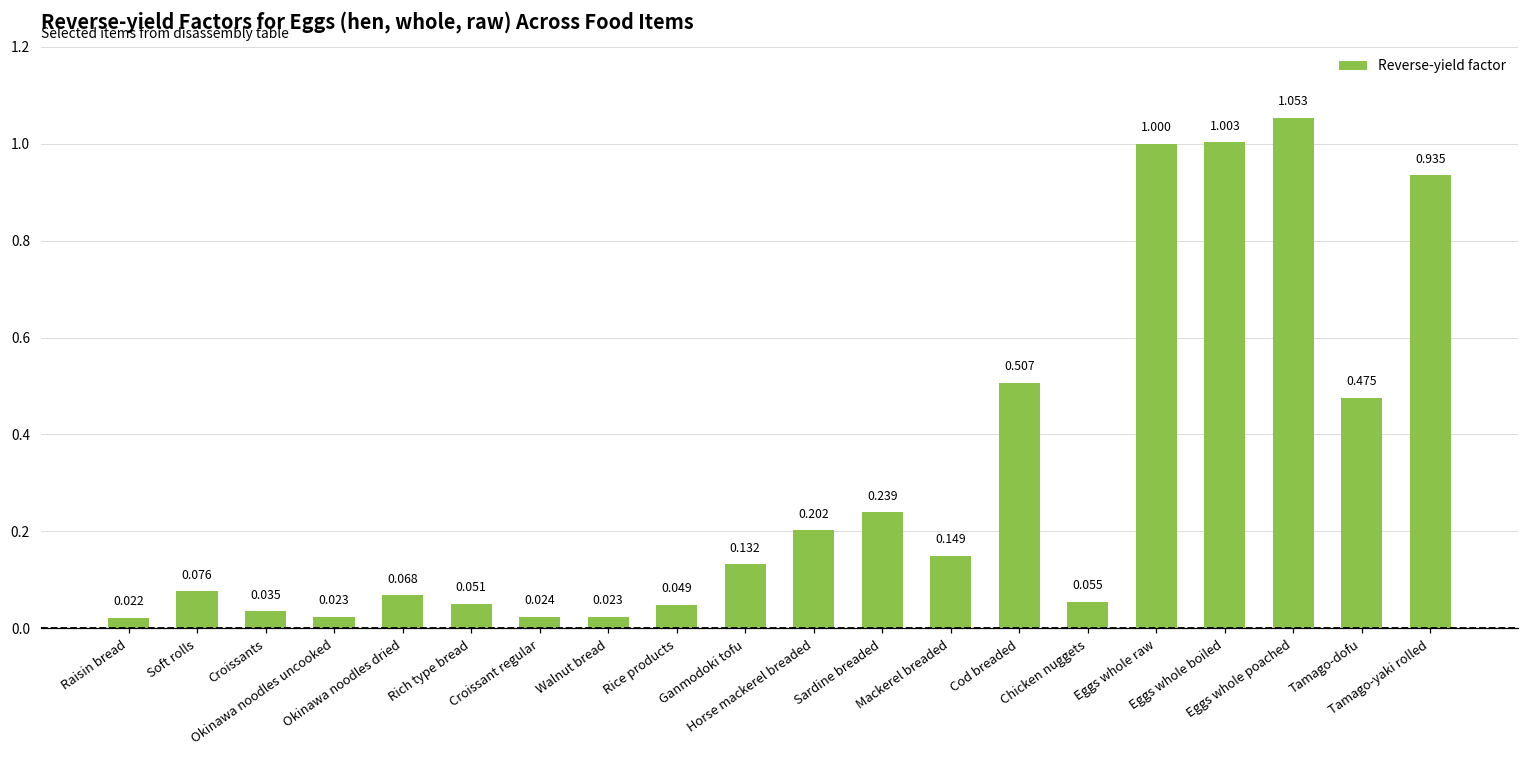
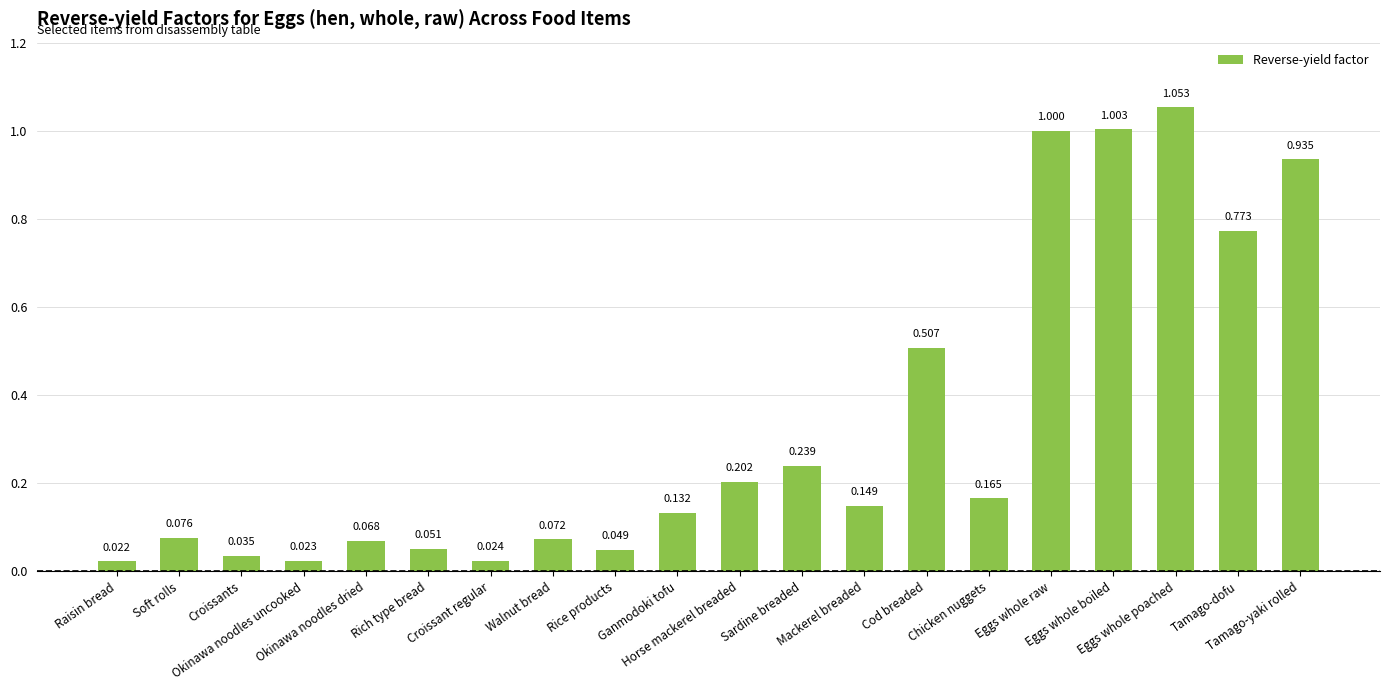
  {
    "Raisin bread": 0.022,
    "Soft rolls": 0.076,
    "Croissants": 0.035,
    "Okinawa noodles uncooked": 0.023,
    "Okinawa noodles dried": 0.068,
    "Rich type bread": 0.051,
    "Croissant regular": 0.024,
-   "Walnut bread": 0.023,
+   "Walnut bread": 0.072,
    "Rice products": 0.049,
    "Ganmodoki tofu": 0.132,
    "Horse mackerel breaded": 0.202,
    "Sardine breaded": 0.239,
    "Mackerel breaded": 0.149,
    "Cod breaded": 0.507,
-   "Chicken nuggets": 0.055,
+   "Chicken nuggets": 0.165,
    "Eggs whole raw": 1.000,
    "Eggs whole boiled": 1.003,
    "Eggs whole poached": 1.053,
-   "Tamago-dofu": 0.475,
+   "Tamago-dofu": 0.773,
    "Tamago-yaki rolled": 0.935
  }
